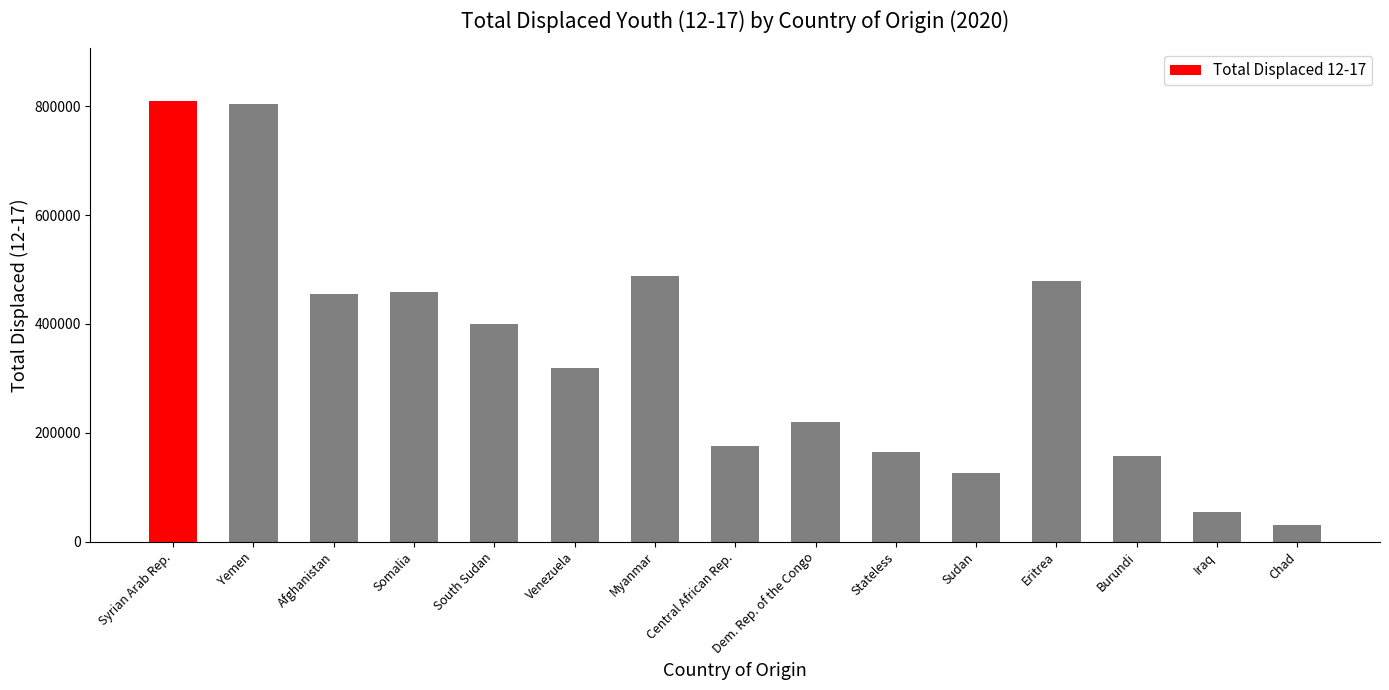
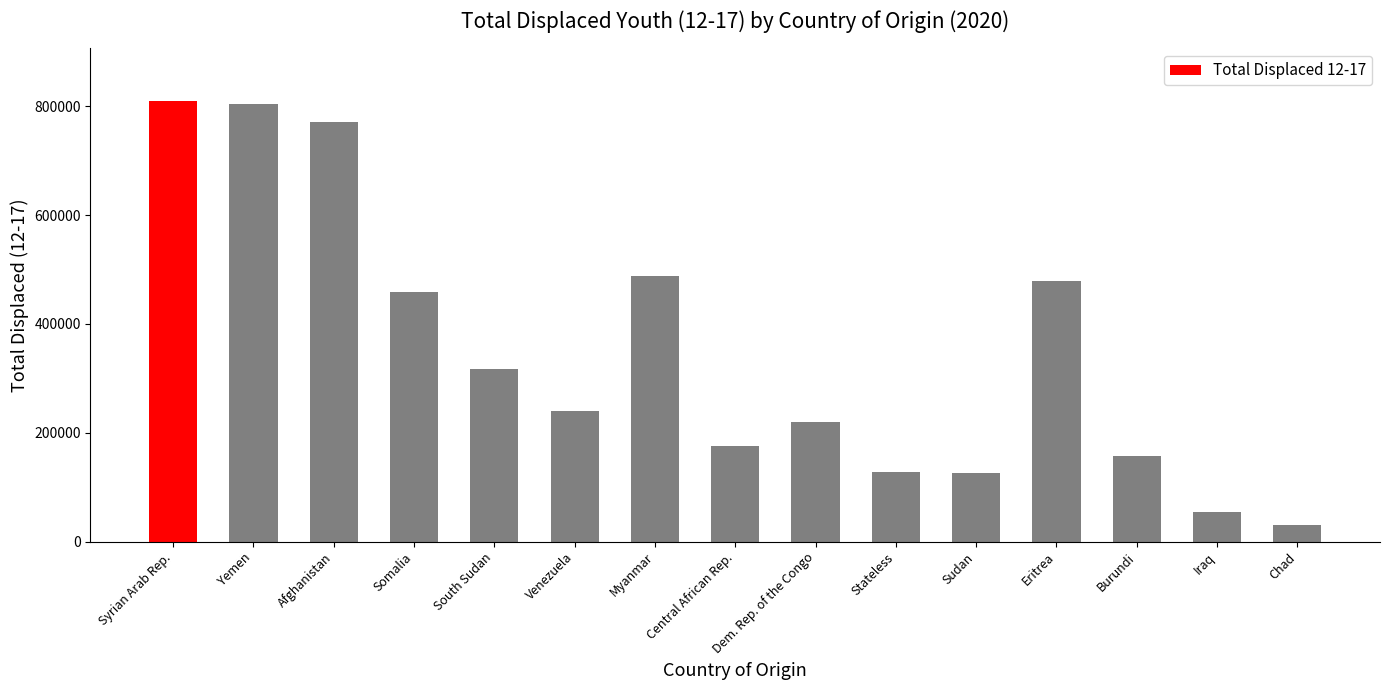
  {
    "Syrian Arab Rep.": 810000,
    "Yemen": 800000,
-   "Afghanistan": 450000,
+   "Afghanistan": 770000,
    "Somalia": 460000,
-   "South Sudan": 400000,
-   "Venezuela": 320000,
+   "South Sudan": 320000,
+   "Venezuela": 240000,
    "Myanmar": 490000,
    "Central African Rep.": 180000,
    "Dem. Rep. of the Congo": 220000,
-   "Stateless": 160000,
+   "Stateless": 130000,
    "Sudan": 130000,
    "Eritrea": 480000,
    "Burundi": 160000,
    "Iraq": 60000,
    "Chad": 30000
  }
